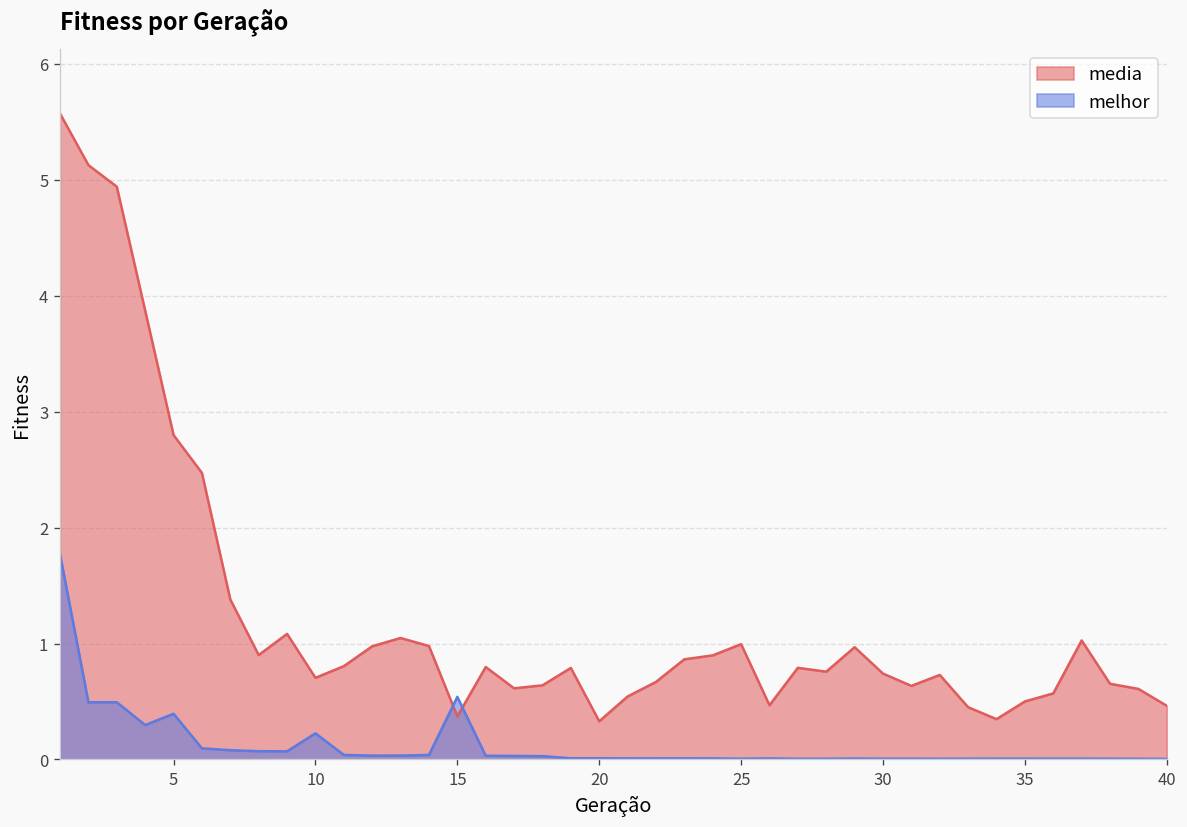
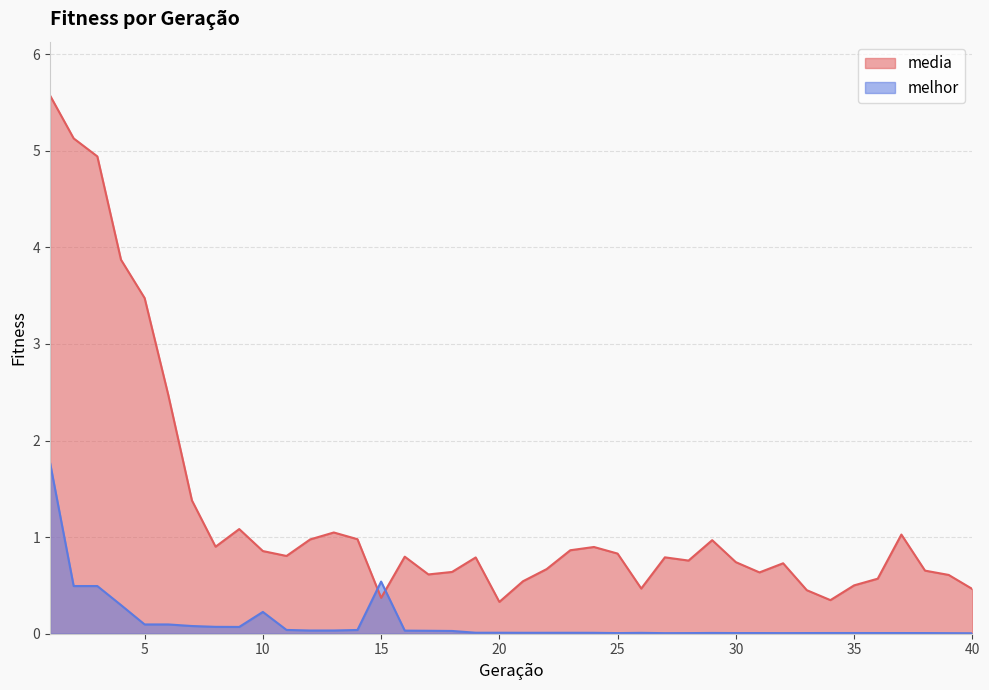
  {
    "media": {
-     "5": 2.8,
-     "10": 0.7,
+     "5": 3.5,
+     "10": 0.9,
      "15": 0.4,
      "20": 0.3,
-     "25": 1.0,
+     "25": 0.8,
      "30": 0.7,
      "35": 0.5,
      "40": 0.5
    },
    "melhor": {
-     "5": 0.4,
+     "5": 0.1,
      "10": 0.2,
      "15": 0.5,
      "20": 0.0,
      "25": 0.0,
      "30": 0.0,
      "35": 0.0,
      "40": 0.0
    }
  }
